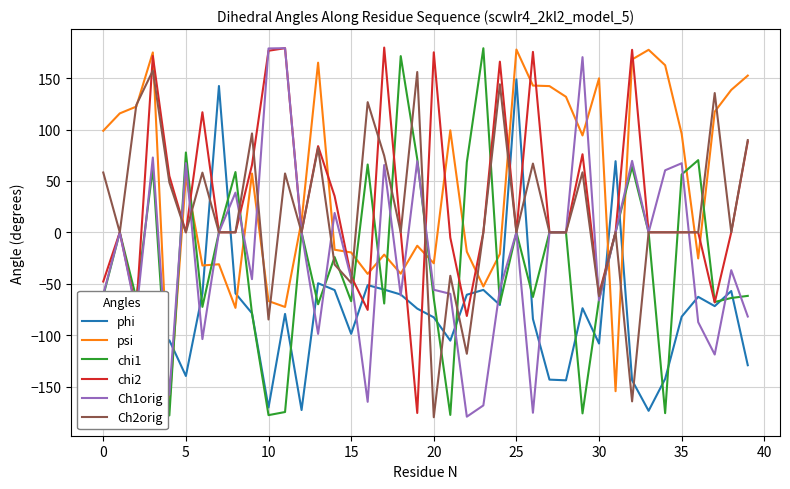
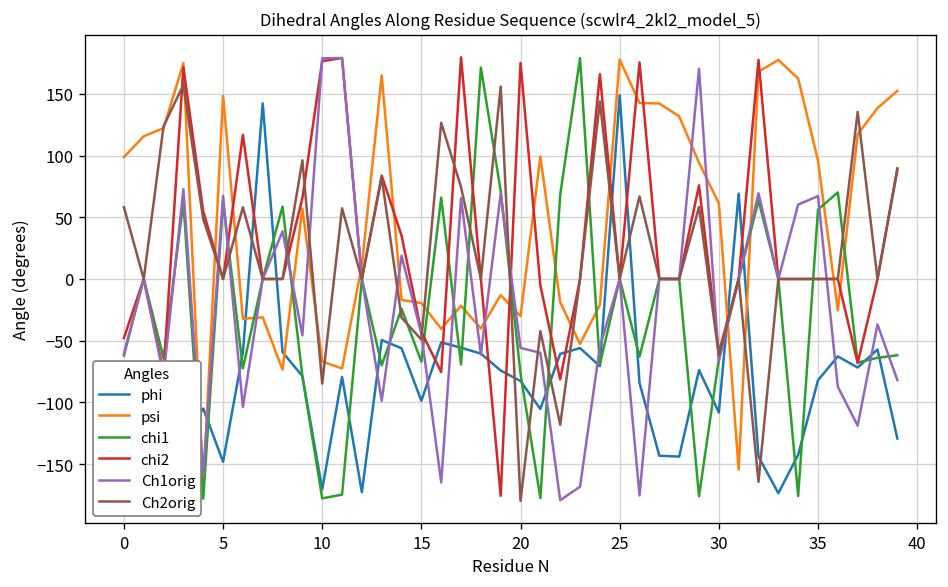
  {
    "phi": {
-     "5": -140,
+     "5": -148,
      "10": -170,
      "15": -99,
      "20": -83,
      "25": 149,
      "30": -108,
      "35": -82
    },
    "psi": {
      "0": 99,
-     "5": 55,
+     "5": 148,
      "10": -67,
      "15": -20,
      "20": -30,
      "25": 178,
-     "30": 150,
+     "30": 61,
      "35": 96
    },
    "chi1": {
-     "5": 78,
+     "5": 63,
      "10": -178,
      "15": -67,
-     "20": -64,
+     "20": -77,
      "35": 56
    },
    "chi2": {
      "0": -48,
      "20": 175
    },
    "Ch1orig": {
      "5": 67,
      "20": -56,
      "35": 67
    },
    "Ch2orig": {
      "0": 58,
      "10": -85,
      "15": -49,
      "20": -180
    }
  }
